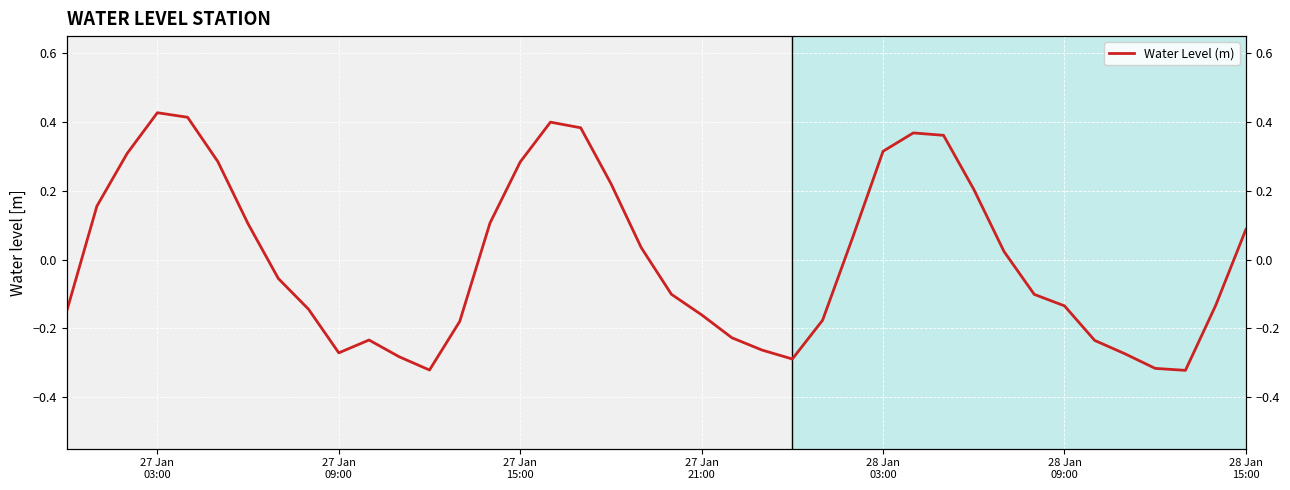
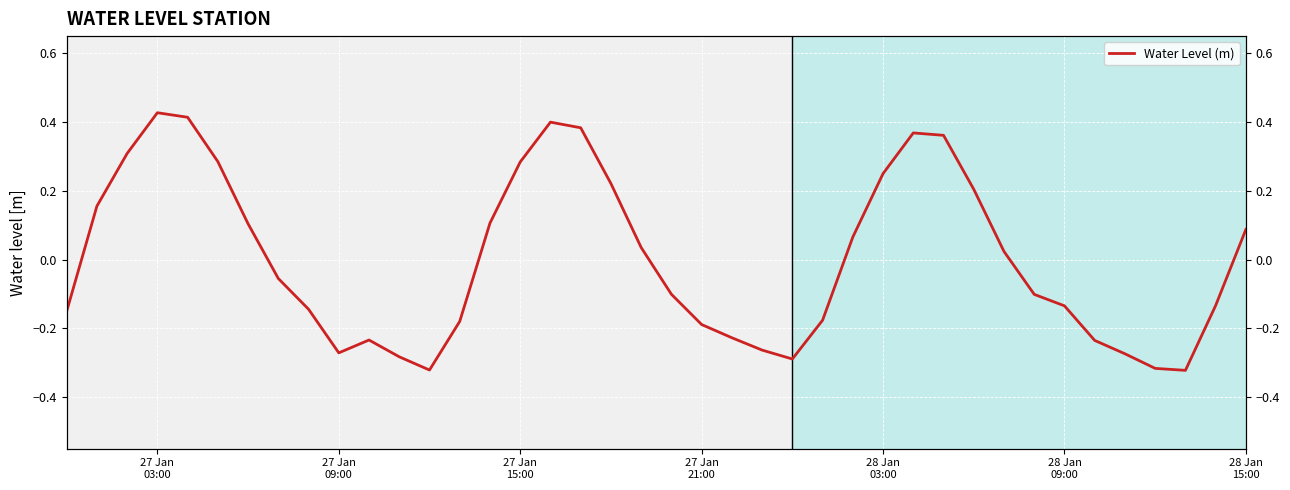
  {
    "27 Jan 03:00": 0.43,
    "27 Jan 09:00": -0.27,
    "27 Jan 15:00": 0.28,
-   "27 Jan 21:00": -0.16,
-   "28 Jan 03:00": 0.32,
+   "27 Jan 21:00": -0.19,
+   "28 Jan 03:00": 0.25,
    "28 Jan 09:00": -0.13,
    "28 Jan 15:00": 0.09
  }
